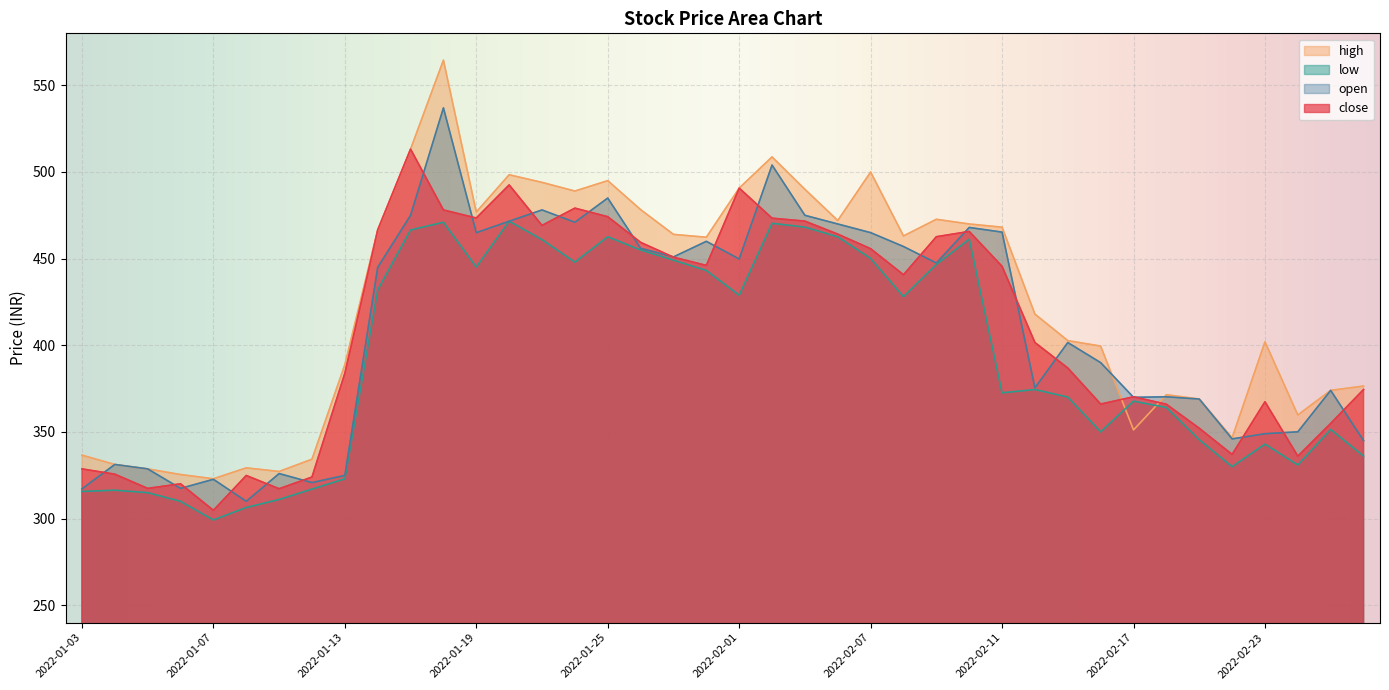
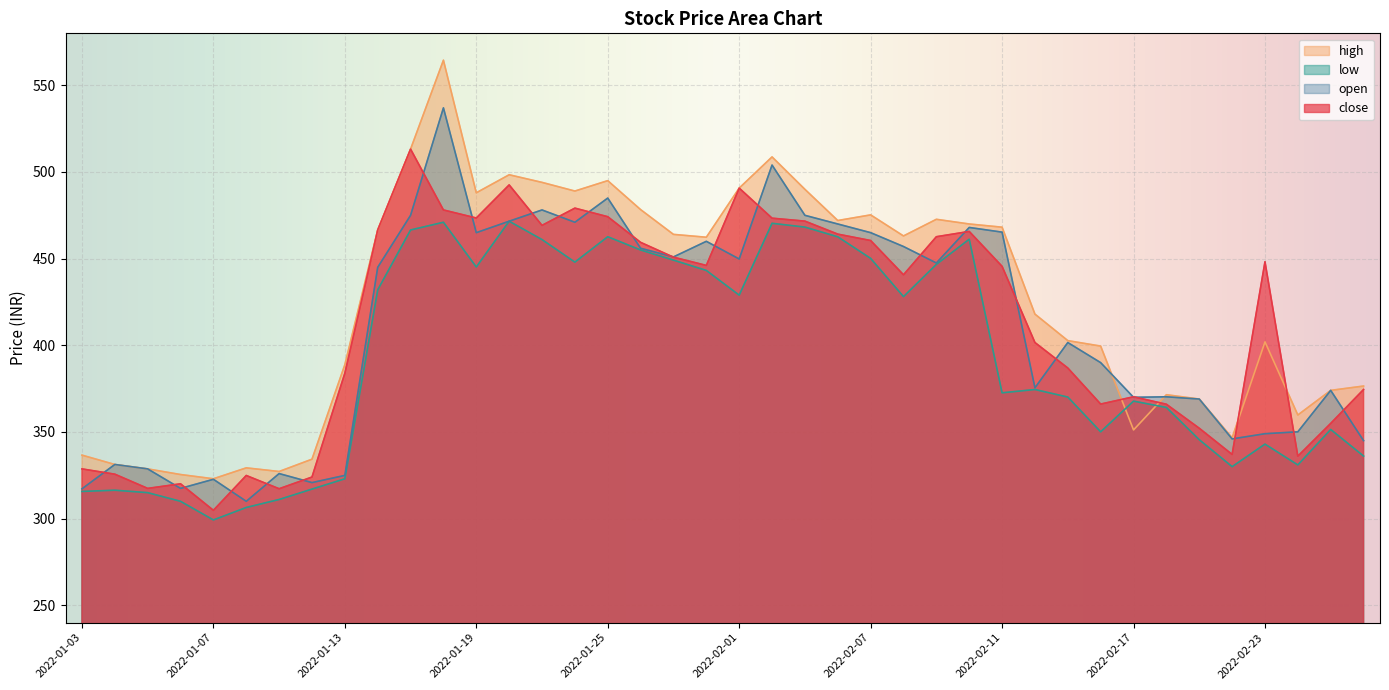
  {
    "high": {
      "2022-01-03": 337,
      "2022-01-13": 389,
-     "2022-01-19": 477,
+     "2022-01-19": 488,
      "2022-01-25": 495,
-     "2022-02-07": 500,
+     "2022-02-07": 475,
      "2022-02-11": 468,
      "2022-02-17": 351,
      "2022-02-23": 402
    },
    "close": {
      "2022-01-03": 329,
      "2022-01-07": 305,
      "2022-01-13": 384,
      "2022-01-19": 473,
      "2022-01-25": 474,
-     "2022-02-07": 456,
+     "2022-02-07": 460,
      "2022-02-11": 446,
-     "2022-02-23": 367
+     "2022-02-23": 448
    }
  }
